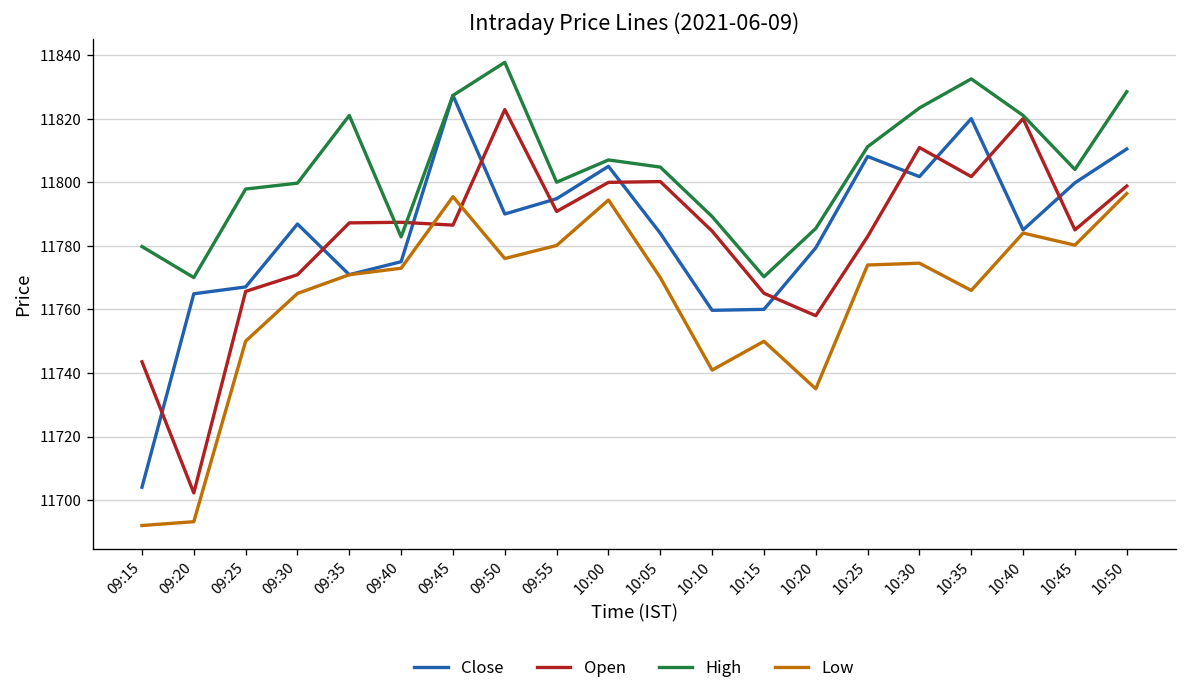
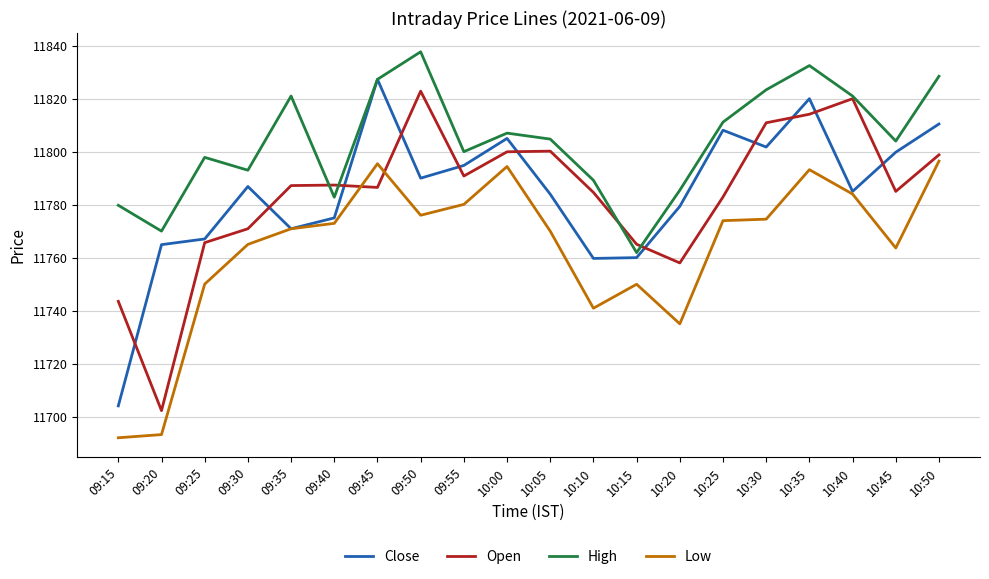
  {
    "Close": {
      "09:15": 11704,
      "09:20": 11765,
      "09:25": 11767,
      "09:30": 11787,
      "09:40": 11775,
      "09:50": 11790,
      "09:55": 11795,
      "10:00": 11805,
      "10:05": 11784,
      "10:10": 11760,
      "10:15": 11760,
      "10:20": 11779,
      "10:25": 11808,
      "10:30": 11802,
      "10:35": 11820,
      "10:40": 11785,
      "10:45": 11800,
      "10:50": 11810
    },
    "Open": {
      "09:15": 11744,
      "09:20": 11702,
      "09:25": 11766,
      "09:30": 11771,
      "09:35": 11787,
      "09:40": 11787,
      "09:45": 11787,
      "09:50": 11823,
      "09:55": 11791,
      "10:00": 11800,
      "10:05": 11800,
      "10:10": 11785,
      "10:15": 11765,
      "10:20": 11758,
      "10:25": 11783,
      "10:30": 11811,
-     "10:35": 11802,
+     "10:35": 11814,
      "10:40": 11820,
      "10:45": 11785,
      "10:50": 11799
    },
    "High": {
      "09:15": 11780,
      "09:20": 11770,
      "09:25": 11798,
-     "09:30": 11800,
+     "09:30": 11793,
      "09:35": 11821,
      "09:40": 11783,
      "09:50": 11838,
      "09:55": 11800,
      "10:00": 11807,
      "10:05": 11805,
      "10:10": 11789,
-     "10:15": 11770,
+     "10:15": 11762,
      "10:20": 11785,
      "10:25": 11811,
      "10:30": 11823,
      "10:35": 11833,
      "10:40": 11821,
      "10:45": 11804,
      "10:50": 11828
    },
    "Low": {
      "09:15": 11692,
      "09:20": 11693,
      "09:25": 11750,
      "09:30": 11765,
      "09:40": 11773,
      "09:45": 11795,
      "09:50": 11776,
      "09:55": 11780,
      "10:00": 11794,
      "10:05": 11770,
      "10:10": 11741,
      "10:15": 11750,
      "10:20": 11735,
      "10:25": 11774,
      "10:30": 11775,
-     "10:35": 11766,
+     "10:35": 11793,
      "10:40": 11784,
-     "10:45": 11780,
+     "10:45": 11764,
      "10:50": 11796
    }
  }
